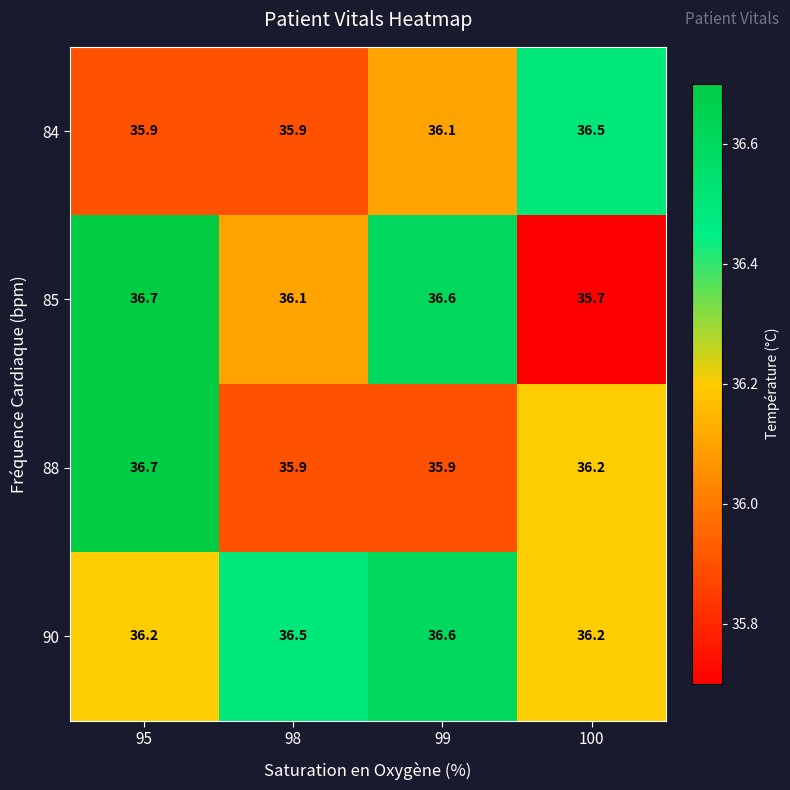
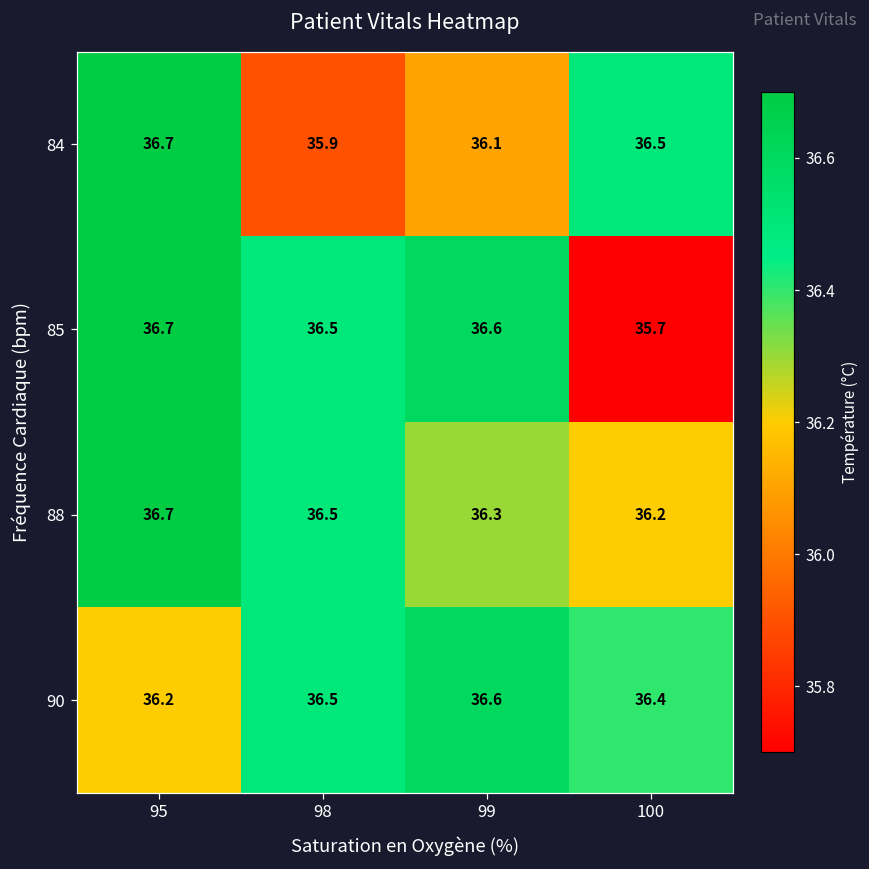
  {
    "84": {
-     "95": 35.9,
+     "95": 36.7,
      "98": 35.9,
      "99": 36.1,
      "100": 36.5
    },
    "85": {
      "95": 36.7,
-     "98": 36.1,
+     "98": 36.5,
      "99": 36.6,
      "100": 35.7
    },
    "88": {
      "95": 36.7,
-     "98": 35.9,
-     "99": 35.9,
+     "98": 36.5,
+     "99": 36.3,
      "100": 36.2
    },
    "90": {
      "95": 36.2,
      "98": 36.5,
      "99": 36.6,
-     "100": 36.2
+     "100": 36.4
    }
  }
